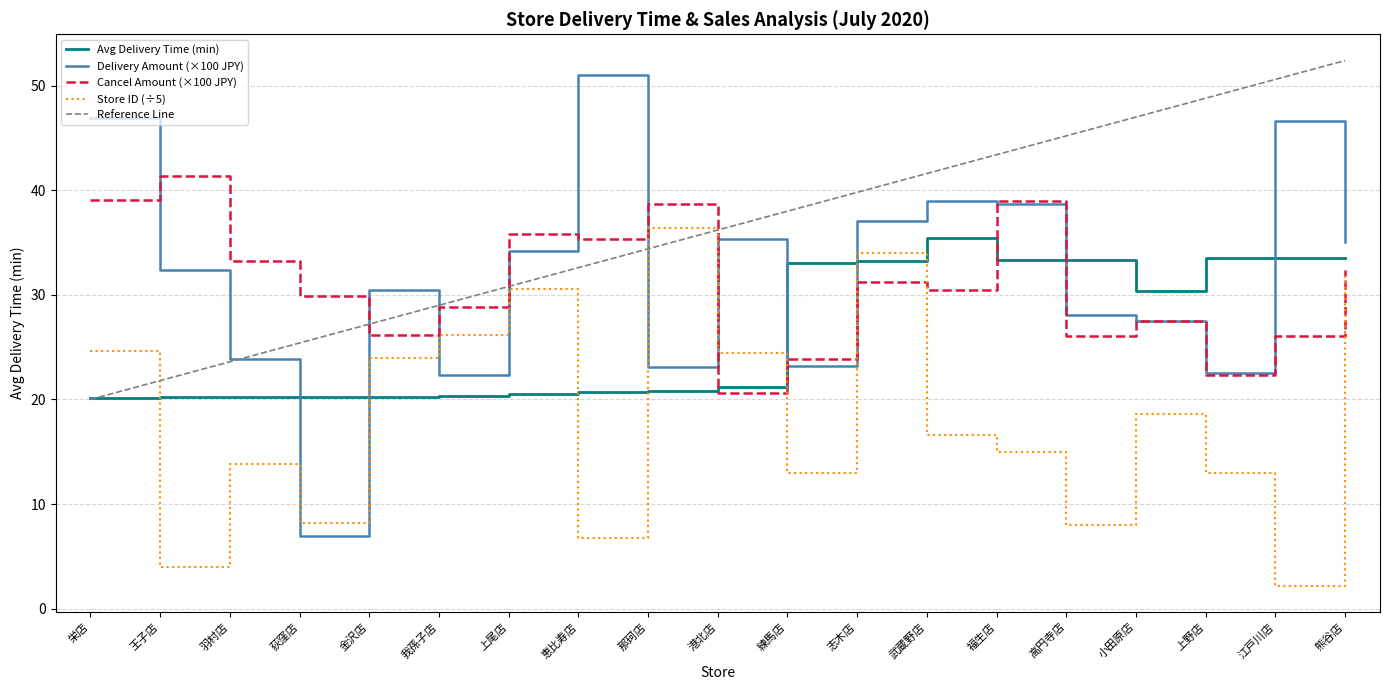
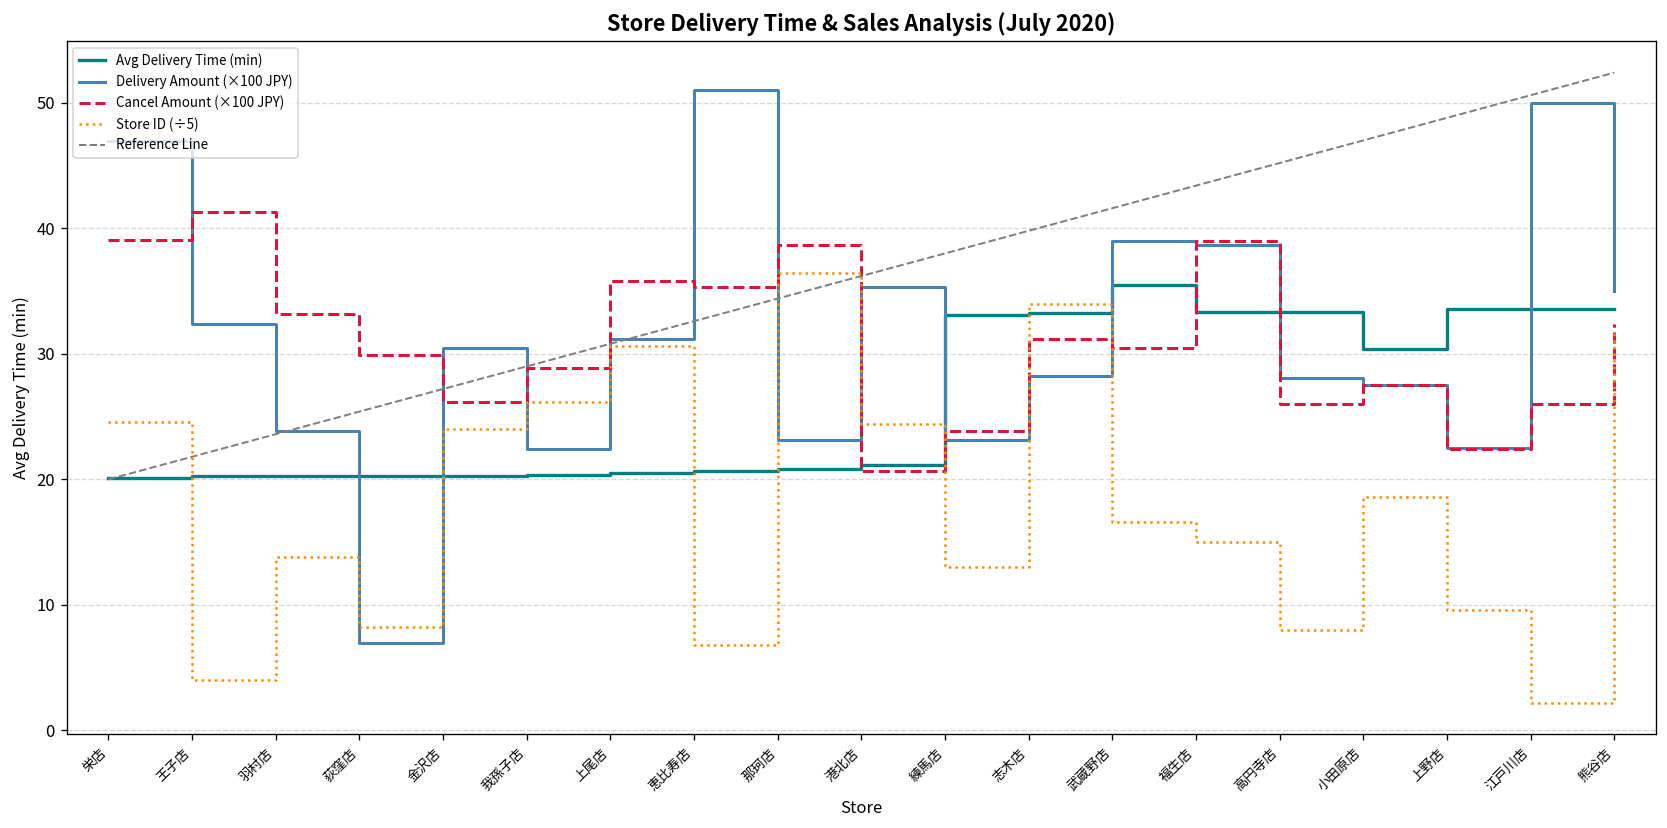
  {
    "Avg Delivery Time (min)": {
      "王子店": 20.2,
      "羽村店": 20.3,
      "荻窪店": 20.3,
      "金沢店": 20.3,
      "我孫子店": 20.3,
      "上尾店": 20.5,
      "恵比寿店": 20.7,
      "那珂店": 20.8,
      "港北店": 21.2,
      "練馬店": 33.1,
      "志木店": 33.2,
      "武蔵野店": 35.5,
      "福生店": 33.3,
      "高円寺店": 33.3,
      "小田原店": 30.3,
      "上野店": 33.5,
      "江戸川店": 33.6,
      "熊谷店": 33.6
    },
    "Delivery Amount (×100 JPY)": {
      "王子店": 32.3,
      "羽村店": 23.9,
      "荻窪店": 7.0,
      "金沢店": 30.5,
      "我孫子店": 22.4,
-     "上尾店": 34.2,
+     "上尾店": 31.2,
      "恵比寿店": 51.0,
      "那珂店": 23.1,
      "港北店": 35.3,
      "練馬店": 23.2,
-     "志木店": 37.0,
+     "志木店": 28.3,
      "武蔵野店": 39.0,
      "福生店": 38.7,
      "高円寺店": 28.1,
-     "江戸川店": 46.6,
+     "江戸川店": 50.0,
      "熊谷店": 35.0
    },
    "Cancel Amount (×100 JPY)": {
      "栄店": 39.1,
      "王子店": 41.3,
      "羽村店": 33.2,
      "荻窪店": 29.9,
      "金沢店": 26.2,
      "我孫子店": 28.9,
      "上尾店": 35.8,
      "恵比寿店": 35.3,
      "那珂店": 38.7,
      "港北店": 20.6,
      "練馬店": 23.9,
      "志木店": 31.2,
      "武蔵野店": 30.5,
      "福生店": 39.0,
      "高円寺店": 26.0,
      "江戸川店": 26.0,
      "熊谷店": 32.3
    },
    "Store ID (÷5)": {
      "栄店": 24.6,
      "王子店": 4.0,
      "羽村店": 13.8,
      "荻窪店": 8.2,
      "金沢店": 24.0,
      "我孫子店": 26.2,
      "上尾店": 30.6,
      "恵比寿店": 6.8,
      "那珂店": 36.4,
      "港北店": 24.4,
      "練馬店": 13.0,
      "志木店": 34.0,
      "武蔵野店": 16.6,
      "福生店": 15.0,
      "高円寺店": 8.0,
      "小田原店": 18.6,
-     "上野店": 13.0,
+     "上野店": 9.6,
      "江戸川店": 2.2,
      "熊谷店": 32.0
    },
    "Reference Line": {
      "熊谷店": 52.4
    }
  }
